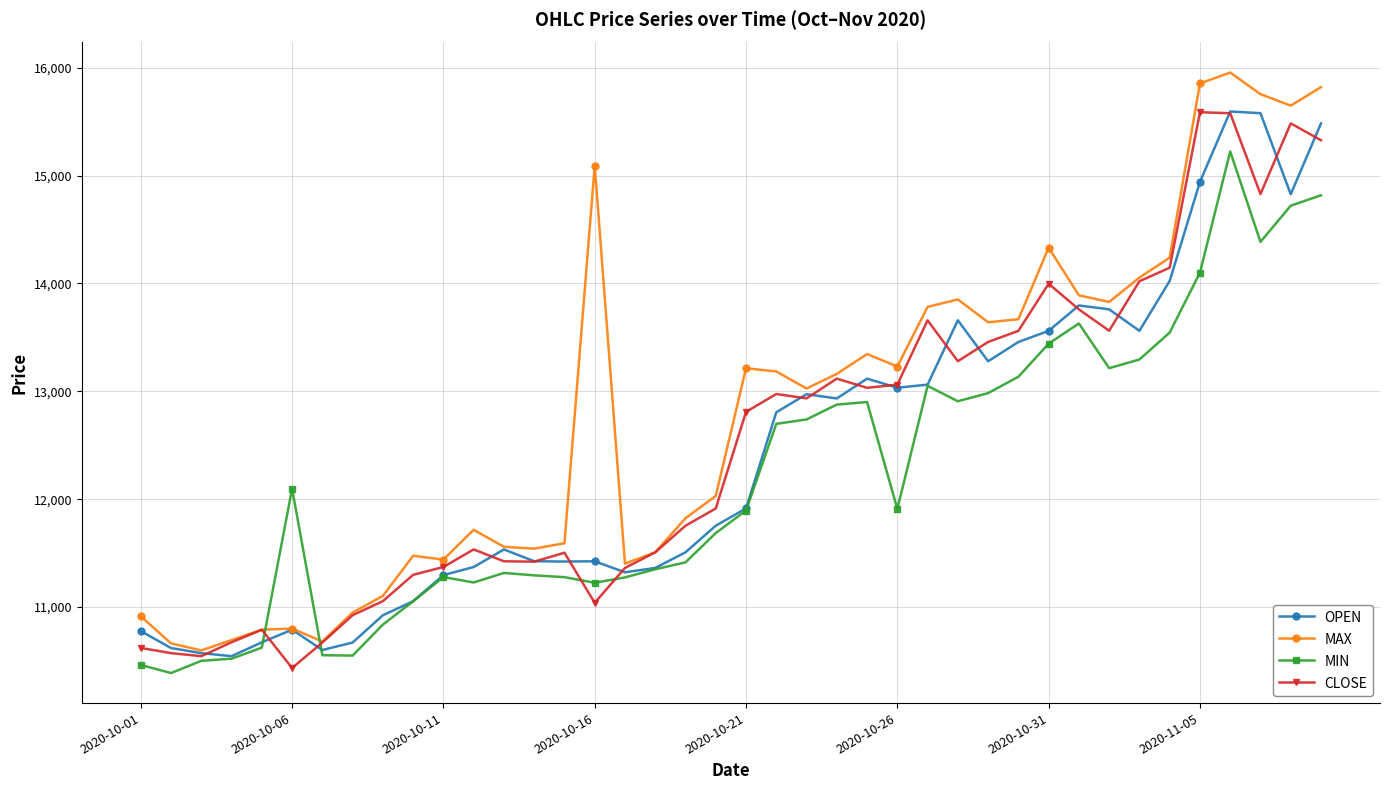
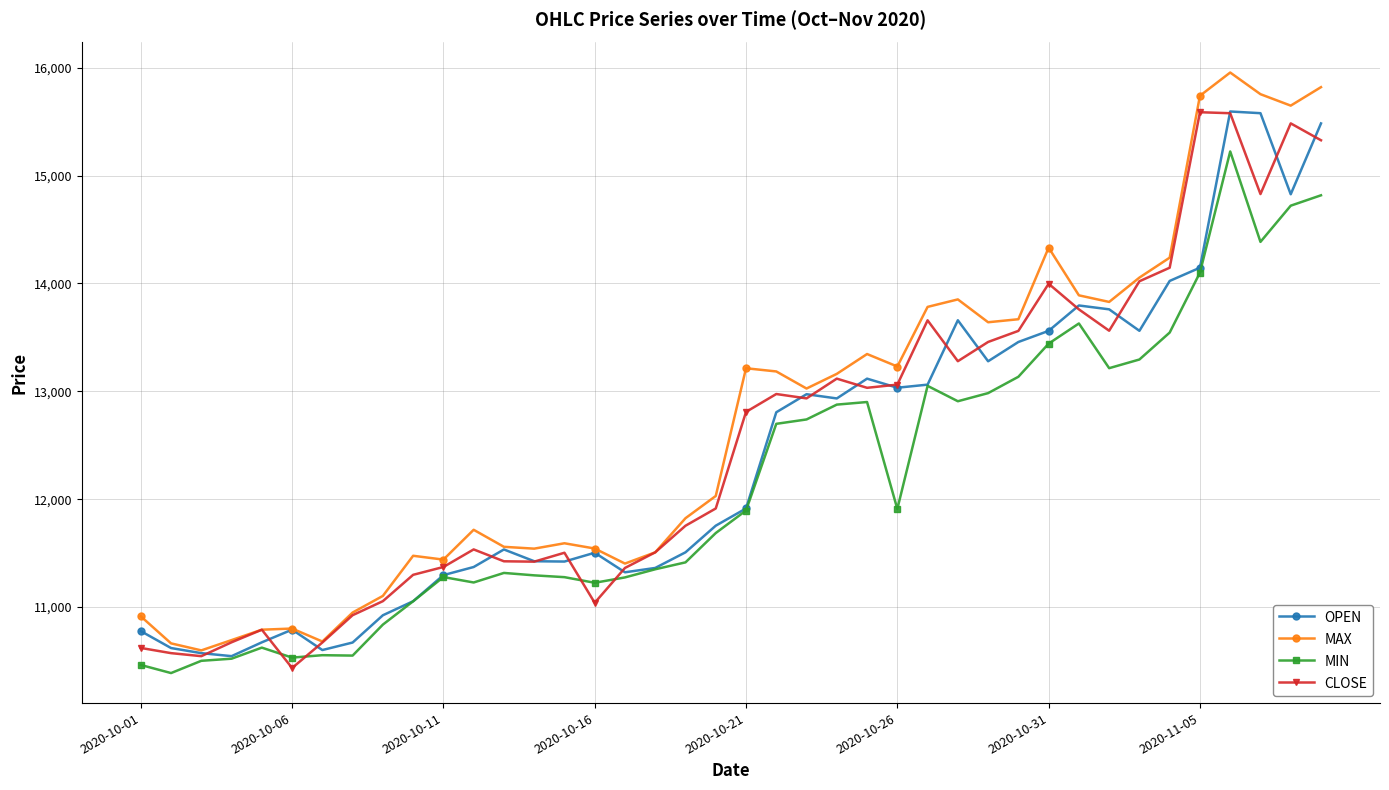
  {
    "OPEN": {
      "2020-10-01": "10,780",
-     "2020-10-16": "11,420",
+     "2020-10-16": "11,500",
      "2020-10-26": "13,030",
      "2020-10-31": "13,560",
-     "2020-11-05": "14,940"
+     "2020-11-05": "14,150"
    },
    "MAX": {
      "2020-10-01": "10,910",
      "2020-10-11": "11,440",
-     "2020-10-16": "15,090",
+     "2020-10-16": "11,540",
      "2020-10-21": "13,210",
      "2020-10-26": "13,230",
      "2020-10-31": "14,330",
-     "2020-11-05": "15,850"
+     "2020-11-05": "15,740"
    },
    "MIN": {
      "2020-10-01": "10,460",
-     "2020-10-06": "12,100",
+     "2020-10-06": "10,530",
      "2020-10-16": "11,220",
      "2020-10-26": "11,910",
      "2020-10-31": "13,440",
      "2020-11-05": "14,100"
    },
    "CLOSE": {
      "2020-10-01": "10,620",
      "2020-10-06": "10,430",
      "2020-10-11": "11,370",
      "2020-10-16": "11,040",
      "2020-10-21": "12,810",
      "2020-10-26": "13,060",
      "2020-10-31": "14,000",
      "2020-11-05": "15,590"
    }
  }
